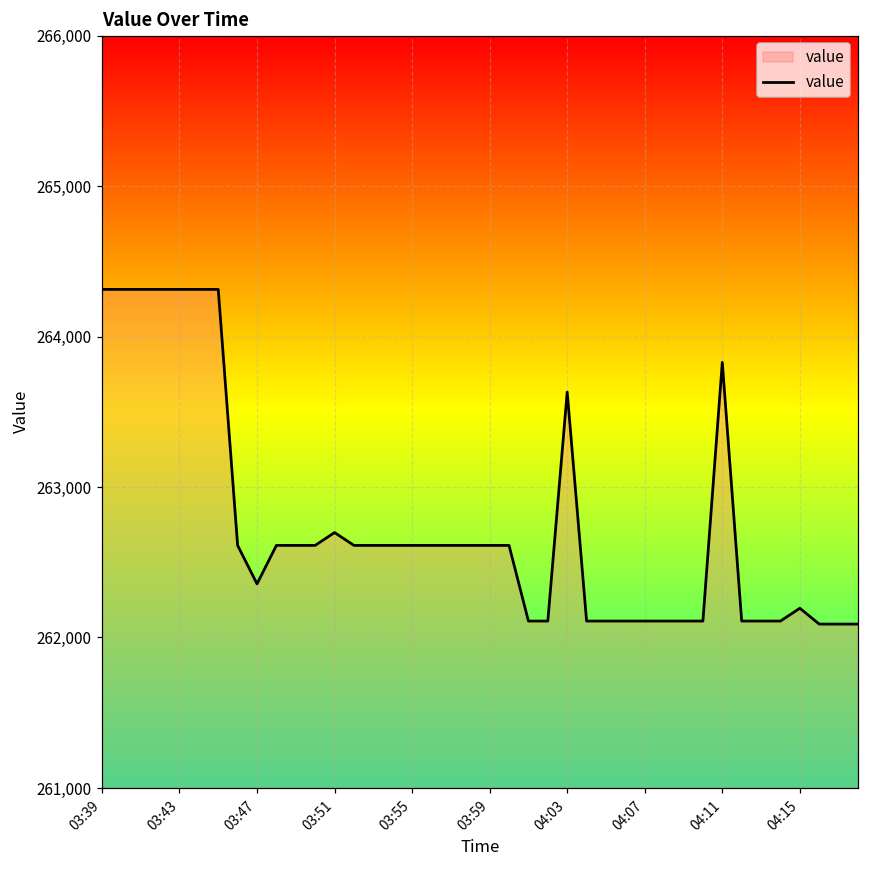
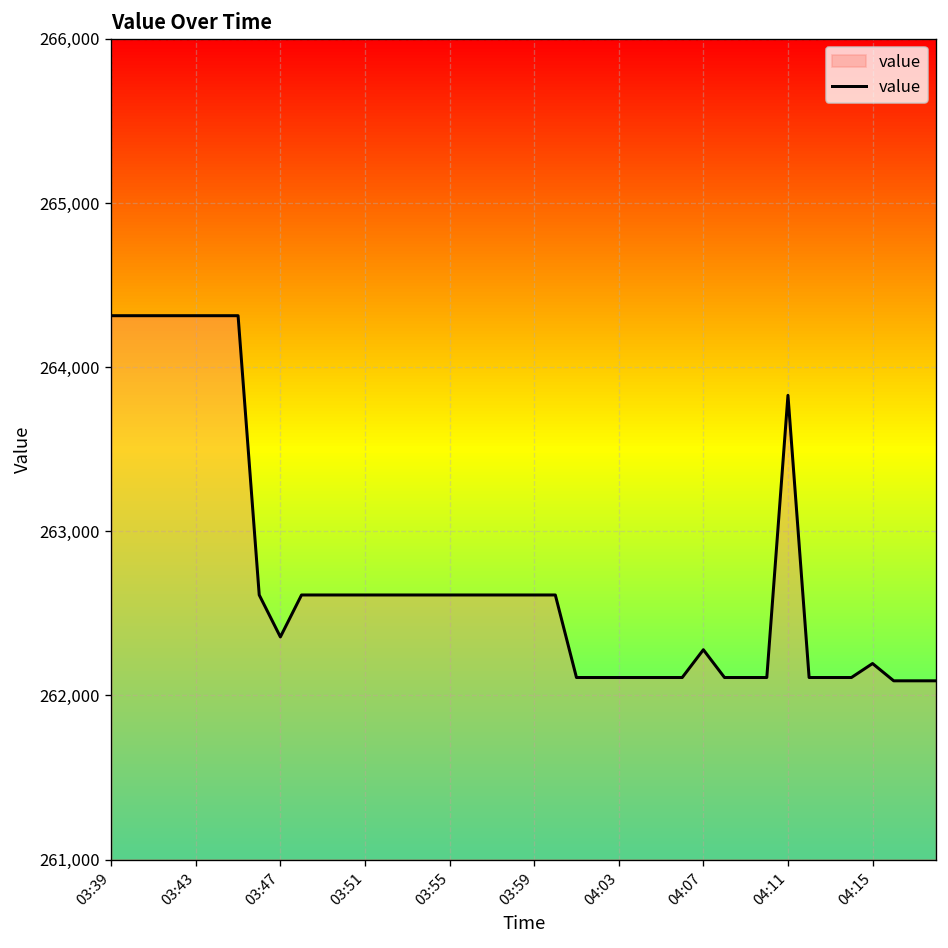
  {
    "03:39": "264,310",
    "03:43": "264,310",
    "03:47": "262,360",
-   "03:51": "262,700",
+   "03:51": "262,610",
    "03:55": "262,610",
    "03:59": "262,610",
-   "04:03": "263,630",
-   "04:07": "262,110",
+   "04:03": "262,110",
+   "04:07": "262,280",
    "04:11": "263,830",
    "04:15": "262,190"
  }
